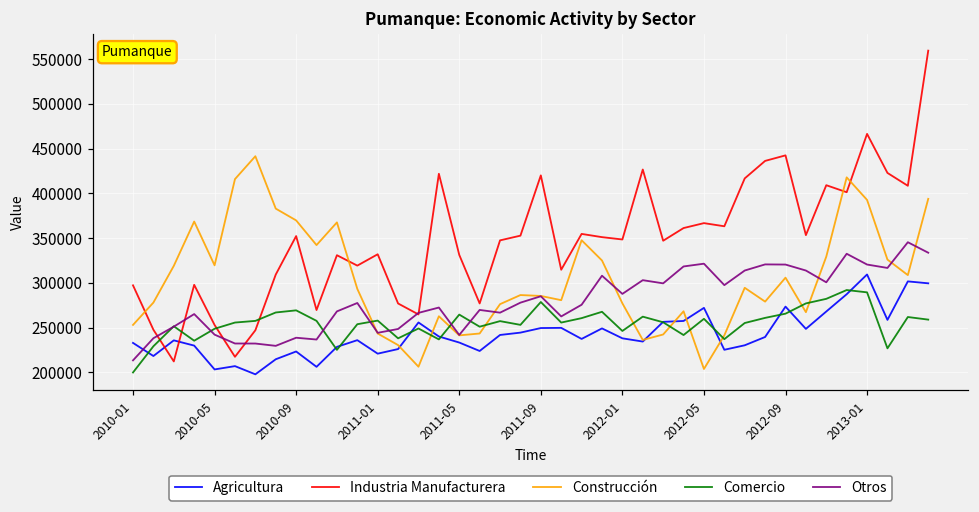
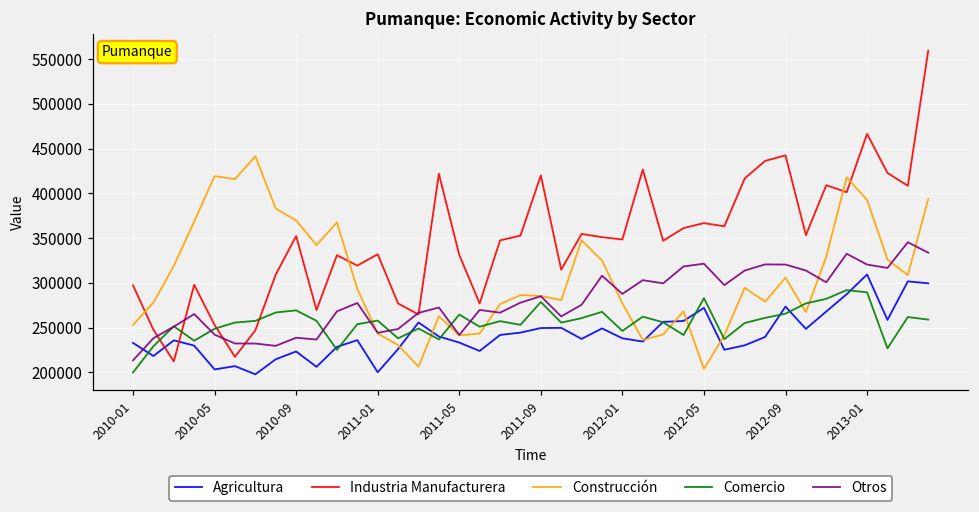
  {
    "Agricultura": {
      "2010-01": 230000,
      "2010-05": 200000,
      "2010-09": 220000,
-     "2011-01": 220000,
+     "2011-01": 200000,
      "2011-05": 230000,
      "2011-09": 250000,
      "2012-01": 240000,
      "2012-05": 270000,
      "2012-09": 270000,
      "2013-01": 310000
    },
    "Industria Manufacturera": {
      "2010-01": 300000,
      "2010-05": 250000,
      "2010-09": 350000,
      "2011-01": 330000,
      "2011-05": 330000,
      "2011-09": 420000,
      "2012-01": 350000,
      "2012-05": 370000,
      "2012-09": 440000,
      "2013-01": 470000
    },
    "Construcción": {
      "2010-01": 250000,
-     "2010-05": 320000,
+     "2010-05": 420000,
      "2010-09": 370000,
      "2012-01": 280000,
      "2012-05": 200000,
      "2012-09": 310000,
      "2013-01": 390000
    },
    "Comercio": {
      "2010-01": 200000,
      "2010-05": 250000,
      "2010-09": 270000,
      "2011-01": 260000,
      "2011-05": 260000,
      "2011-09": 280000,
      "2012-01": 250000,
-     "2012-05": 260000,
+     "2012-05": 280000,
      "2012-09": 270000,
      "2013-01": 290000
    },
    "Otros": {
      "2010-01": 210000,
      "2010-05": 240000,
      "2010-09": 240000,
      "2012-01": 290000,
      "2012-05": 320000,
      "2012-09": 320000,
      "2013-01": 320000
    }
  }
